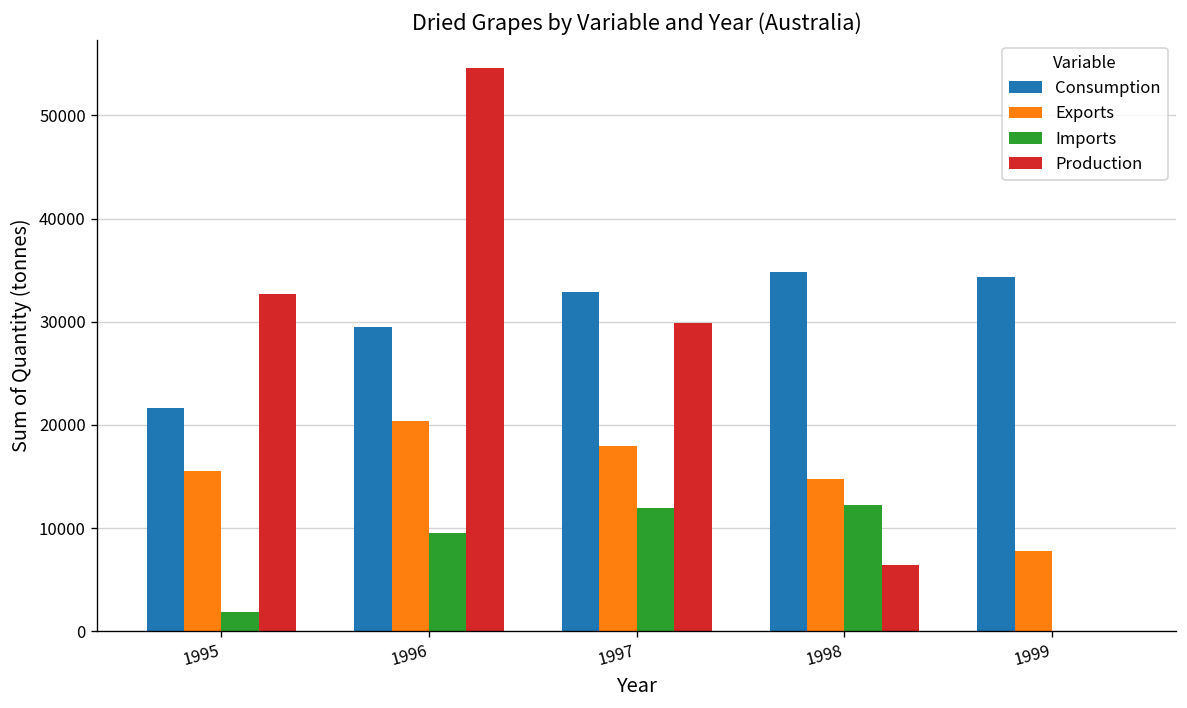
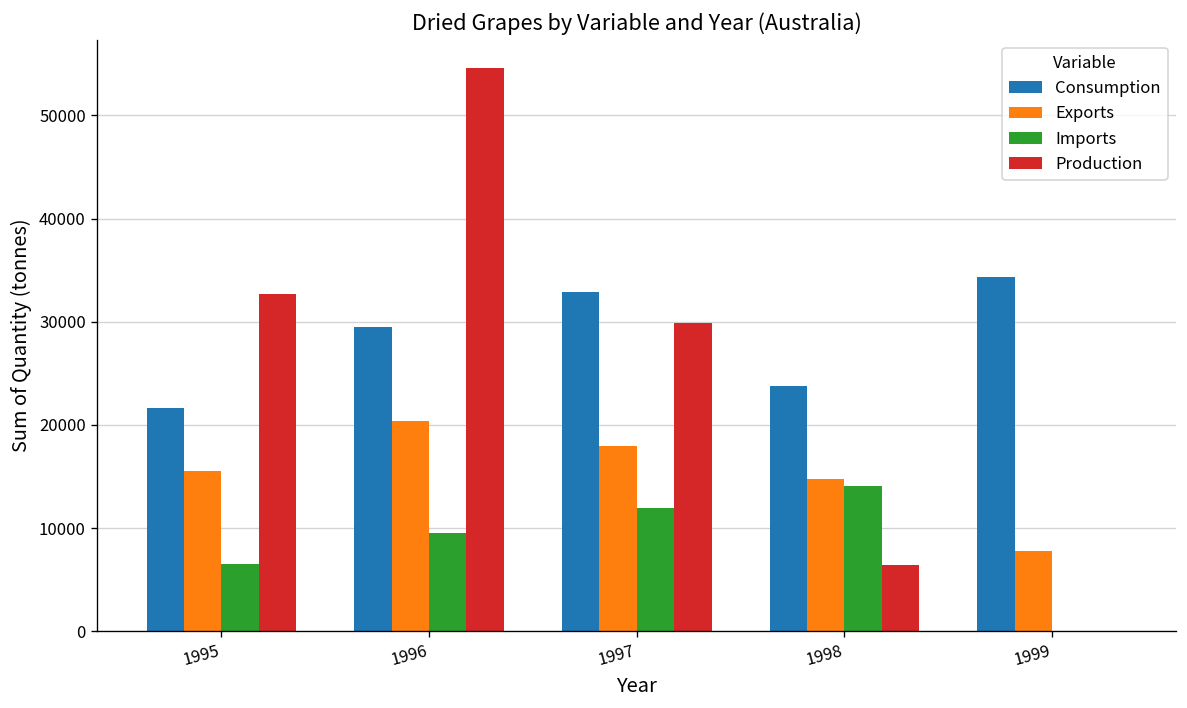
  {
    "Consumption": {
      "1995": 22000,
      "1996": 30000,
      "1997": 33000,
-     "1998": 35000,
+     "1998": 24000,
      "1999": 34000
    },
    "Exports": {
      "1995": 16000,
      "1996": 20000,
      "1997": 18000,
      "1998": 15000,
      "1999": 8000
    },
    "Imports": {
-     "1995": 2000,
+     "1995": 7000,
      "1996": 10000,
      "1997": 12000,
-     "1998": 12000,
+     "1998": 14000,
      "1999": 0
    },
    "Production": {
      "1995": 33000,
      "1996": 55000,
      "1997": 30000,
      "1998": 6000,
      "1999": 0
    }
  }
